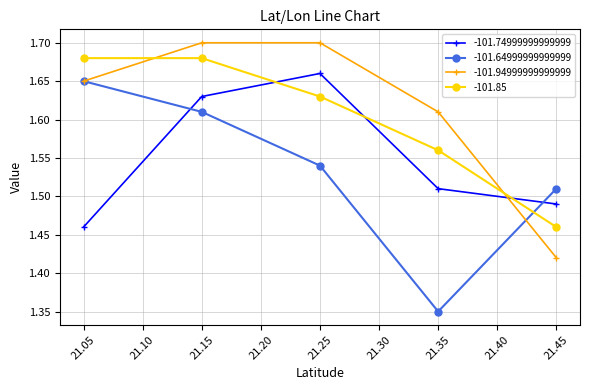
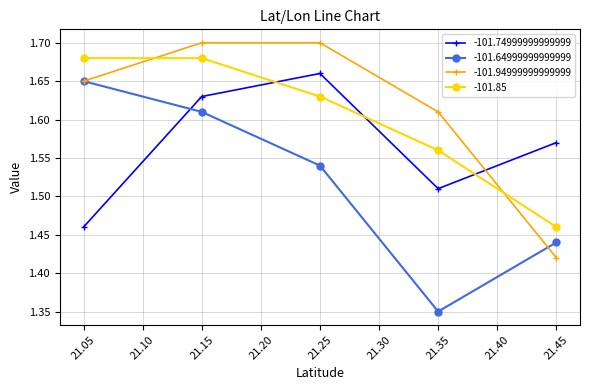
  {
    "-101.74999999999999": {
      "21.05": 1.46,
      "21.15": 1.63,
      "21.25": 1.66,
      "21.35": 1.51,
-     "21.45": 1.49
+     "21.45": 1.57
    },
    "-101.64999999999999": {
      "21.15": 1.61,
      "21.25": 1.54,
      "21.35": 1.35,
-     "21.45": 1.51
+     "21.45": 1.44
    }
  }
